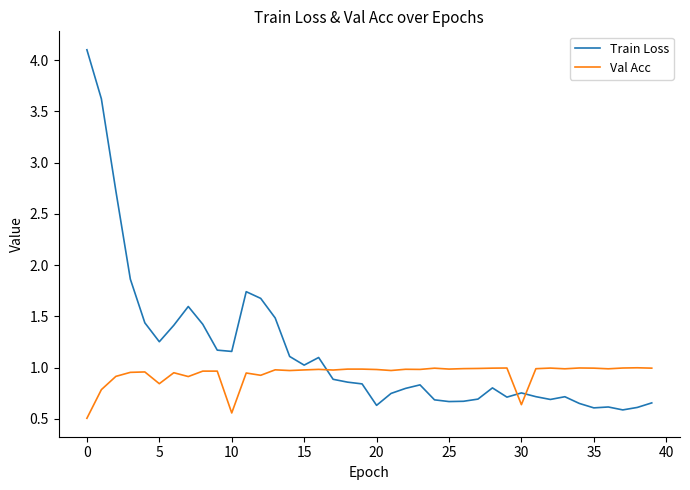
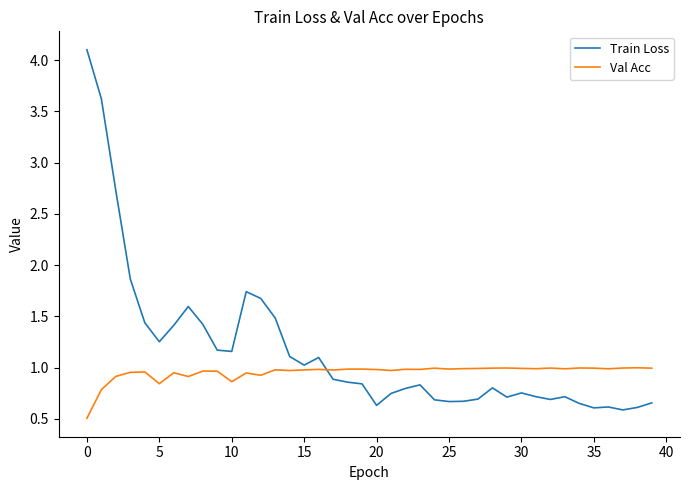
  {
    "Train Loss": {
      "0": 4.10,
      "5": 1.25,
      "10": 1.16,
      "15": 1.02,
      "20": 0.63,
      "25": 0.67,
      "30": 0.75,
      "35": 0.61
    },
    "Val Acc": {
      "0": 0.51,
      "5": 0.84,
-     "10": 0.56,
+     "10": 0.86,
      "15": 0.98,
      "20": 0.98,
      "25": 0.99,
-     "30": 0.64,
+     "30": 0.99,
      "35": 0.99
    }
  }
